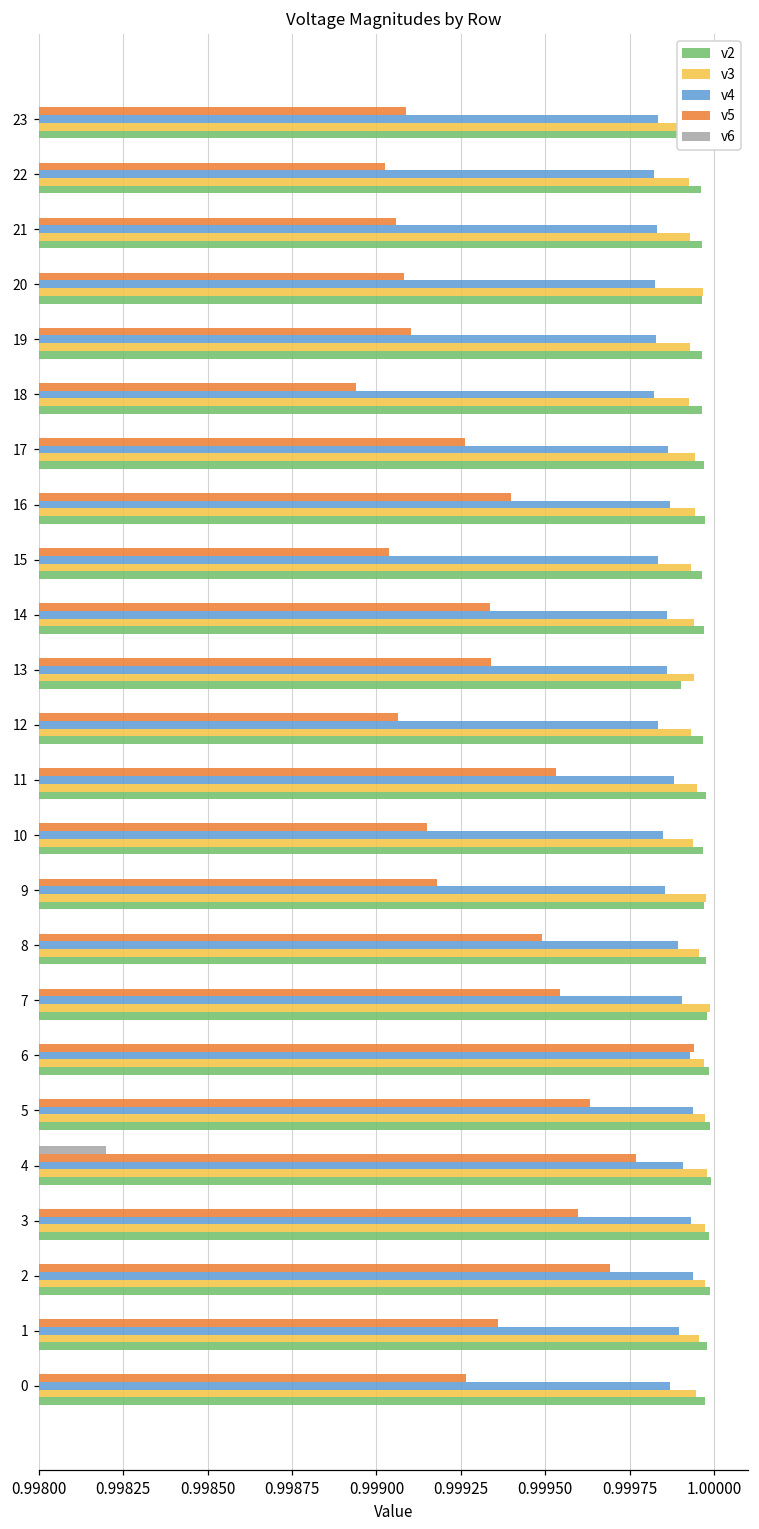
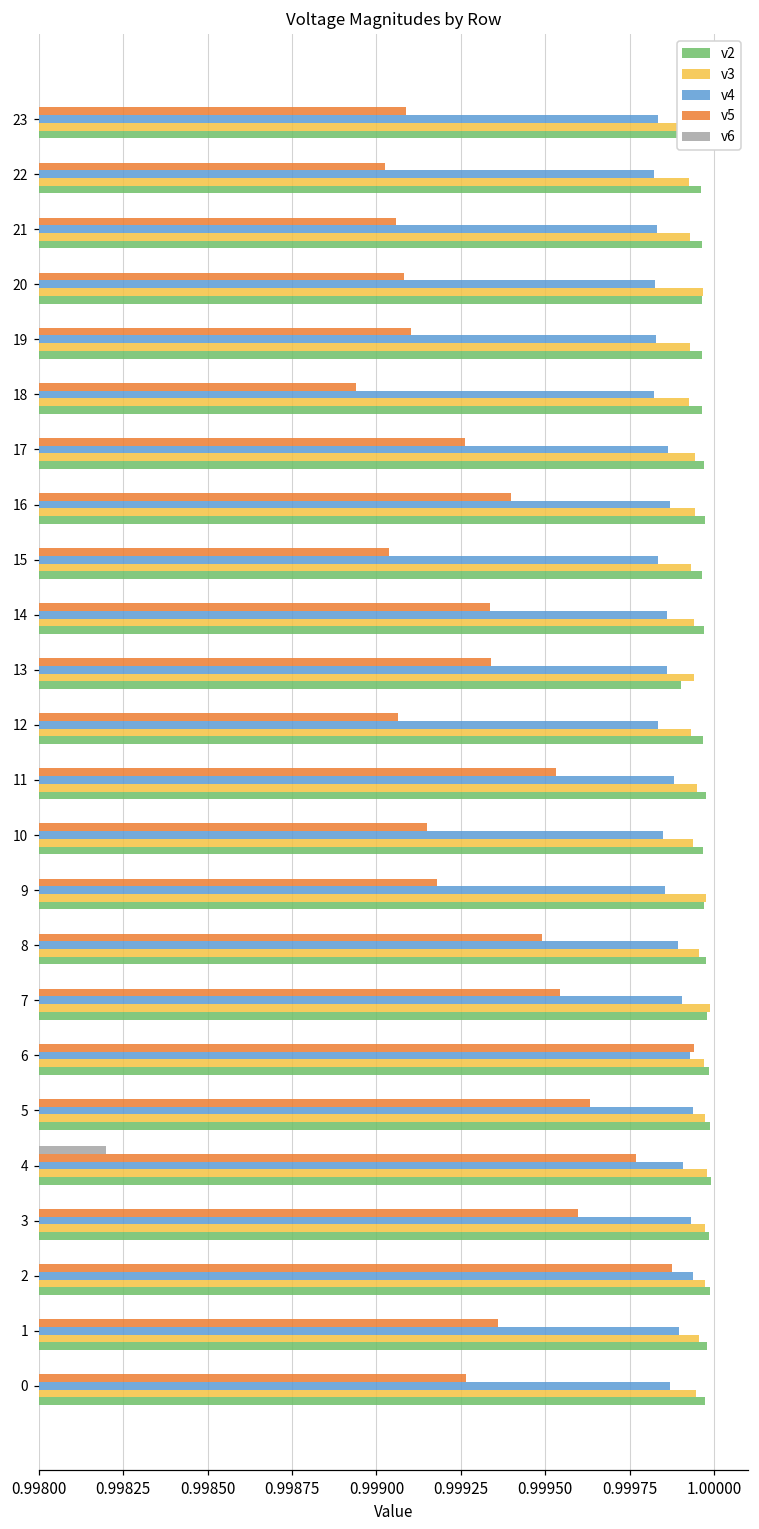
  {
    "v2": {
      "22": 0.99996,
      "21": 0.99996,
      "20": 0.99996,
      "19": 0.99996,
      "18": 0.99996,
      "17": 0.99997,
      "16": 0.99997,
      "15": 0.99996,
      "14": 0.99997,
      "13": 0.99990,
      "12": 0.99997,
      "11": 0.99997,
      "10": 0.99997,
      "9": 0.99997,
      "8": 0.99998,
      "7": 0.99998,
      "6": 0.99998,
      "5": 0.99999,
      "4": 0.99999,
      "3": 0.99999,
      "2": 0.99999,
      "1": 0.99998,
      "0": 0.99997
    },
    "v3": {
      "22": 0.99992,
      "21": 0.99993,
      "20": 0.99997,
      "19": 0.99993,
      "18": 0.99992,
      "17": 0.99994,
      "16": 0.99994,
      "15": 0.99993,
      "14": 0.99994,
      "13": 0.99994,
      "12": 0.99993,
      "11": 0.99995,
      "10": 0.99994,
      "9": 0.99998,
      "8": 0.99995,
      "7": 0.99999,
      "6": 0.99997,
      "5": 0.99997,
      "4": 0.99998,
      "3": 0.99997,
      "2": 0.99997,
      "1": 0.99996,
      "0": 0.99994
    },
    "v4": {
      "23": 0.99983,
      "22": 0.99982,
      "21": 0.99983,
      "20": 0.99983,
      "19": 0.99983,
      "18": 0.99982,
      "17": 0.99986,
      "16": 0.99987,
      "15": 0.99983,
      "14": 0.99986,
      "13": 0.99986,
      "12": 0.99983,
      "11": 0.99988,
      "10": 0.99985,
      "9": 0.99985,
      "8": 0.99989,
      "7": 0.99991,
      "6": 0.99993,
      "5": 0.99994,
      "4": 0.99991,
      "3": 0.99993,
      "2": 0.99994,
      "1": 0.99990,
      "0": 0.99987
    },
    "v5": {
      "23": 0.99909,
      "22": 0.99903,
      "21": 0.99906,
      "20": 0.99908,
      "19": 0.99910,
      "18": 0.99894,
      "17": 0.99926,
      "16": 0.99940,
      "15": 0.99904,
      "14": 0.99934,
      "13": 0.99934,
      "12": 0.99906,
      "11": 0.99953,
      "10": 0.99915,
      "9": 0.99918,
      "8": 0.99949,
      "7": 0.99954,
      "6": 0.99994,
      "5": 0.99963,
      "4": 0.99977,
      "3": 0.99960,
-     "2": 0.99969,
+     "2": 0.99988,
      "1": 0.99936,
      "0": 0.99926
    },
    "v6": {
      "4": 0.99820
    }
  }
